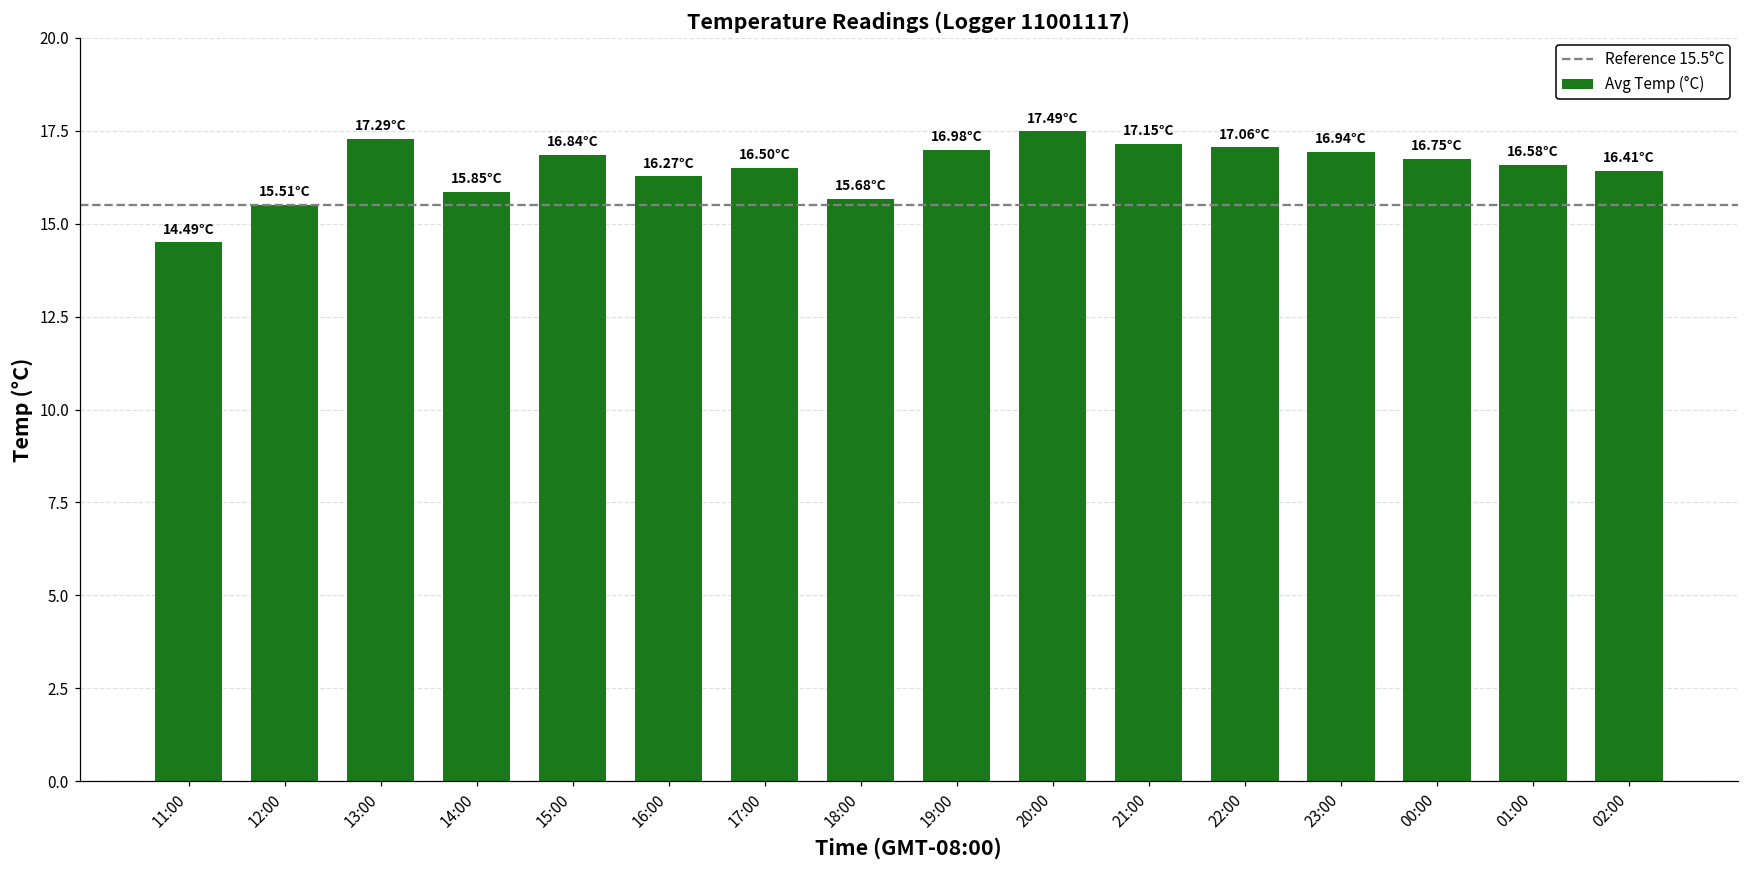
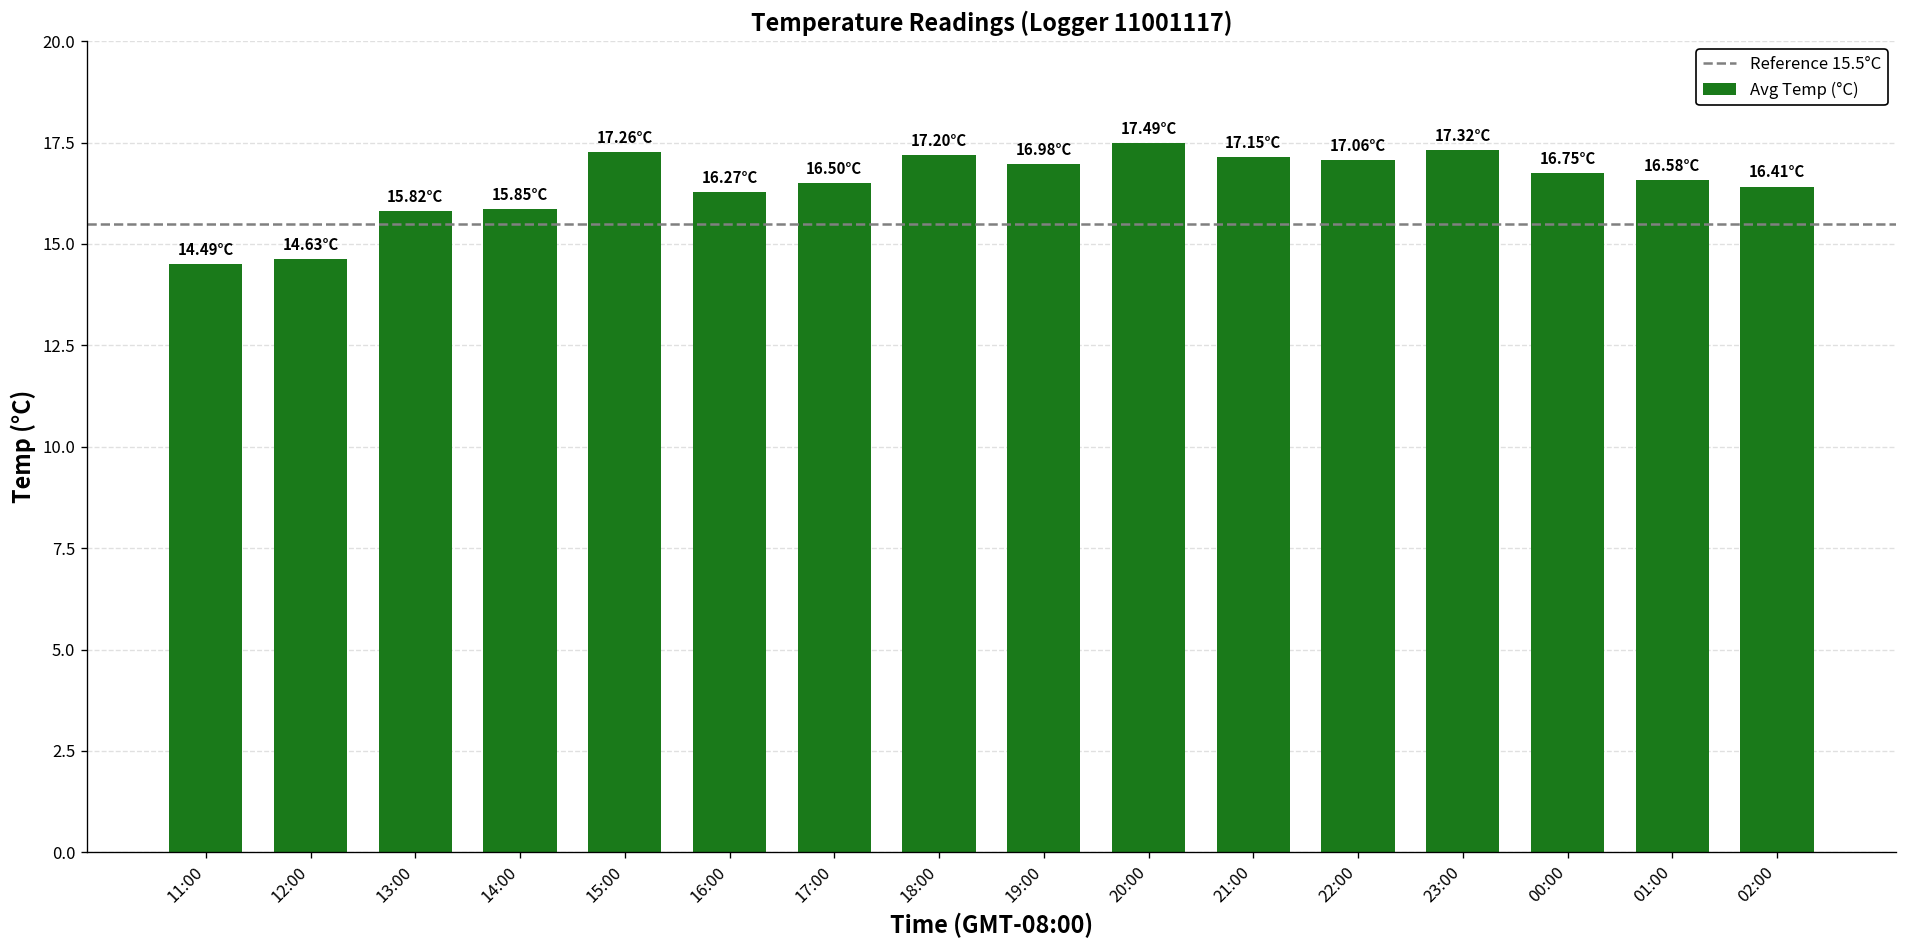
  {
    "11:00": "14.49°C",
-   "12:00": "15.51°C",
-   "13:00": "17.29°C",
+   "12:00": "14.63°C",
+   "13:00": "15.82°C",
    "14:00": "15.85°C",
-   "15:00": "16.84°C",
+   "15:00": "17.26°C",
    "16:00": "16.27°C",
    "17:00": "16.50°C",
-   "18:00": "15.68°C",
+   "18:00": "17.20°C",
    "19:00": "16.98°C",
    "20:00": "17.49°C",
    "21:00": "17.15°C",
    "22:00": "17.06°C",
-   "23:00": "16.94°C",
+   "23:00": "17.32°C",
    "00:00": "16.75°C",
    "01:00": "16.58°C",
    "02:00": "16.41°C"
  }
